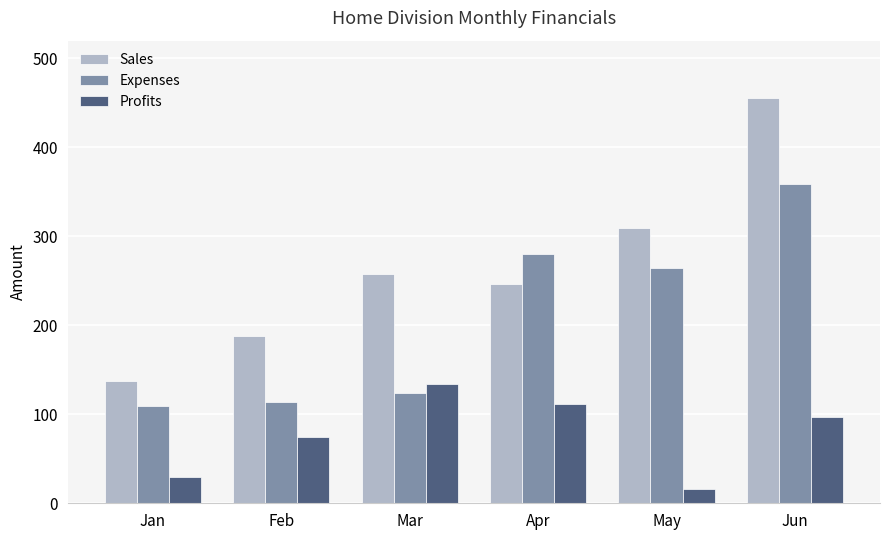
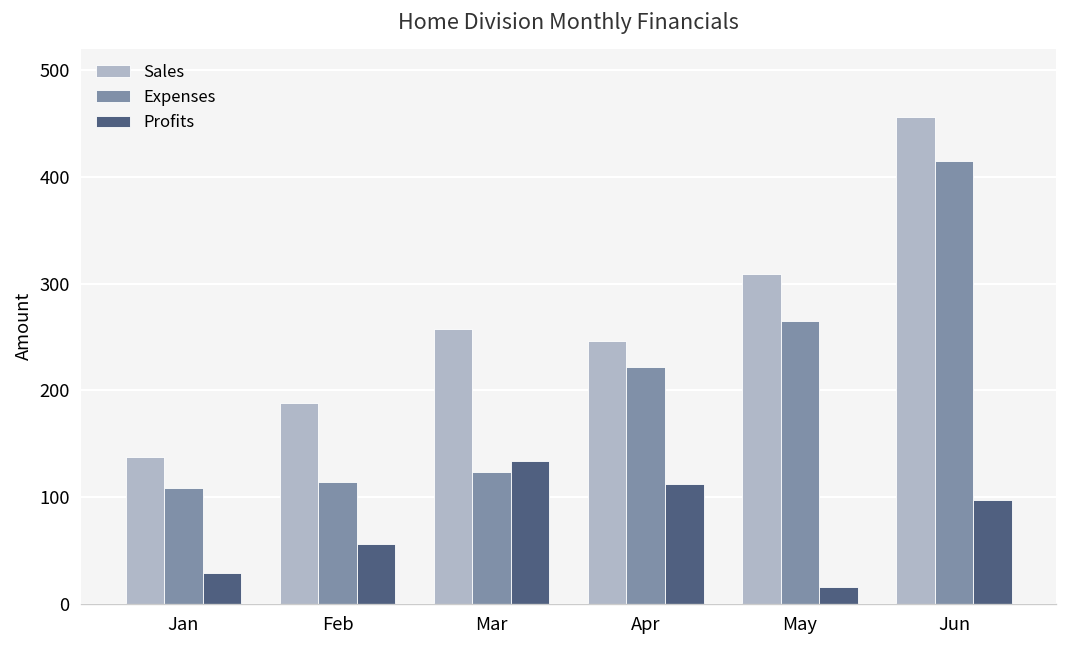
  {
    "Sales": {
      "Jan": 140,
      "Feb": 190,
      "Mar": 260,
      "Apr": 250,
      "May": 310,
      "Jun": 460
    },
    "Expenses": {
      "Jan": 110,
      "Feb": 110,
      "Mar": 120,
-     "Apr": 280,
+     "Apr": 220,
      "May": 270,
-     "Jun": 360
+     "Jun": 420
    },
    "Profits": {
      "Jan": 30,
-     "Feb": 80,
+     "Feb": 60,
      "Mar": 130,
      "Apr": 110,
      "May": 20,
      "Jun": 100
    }
  }
